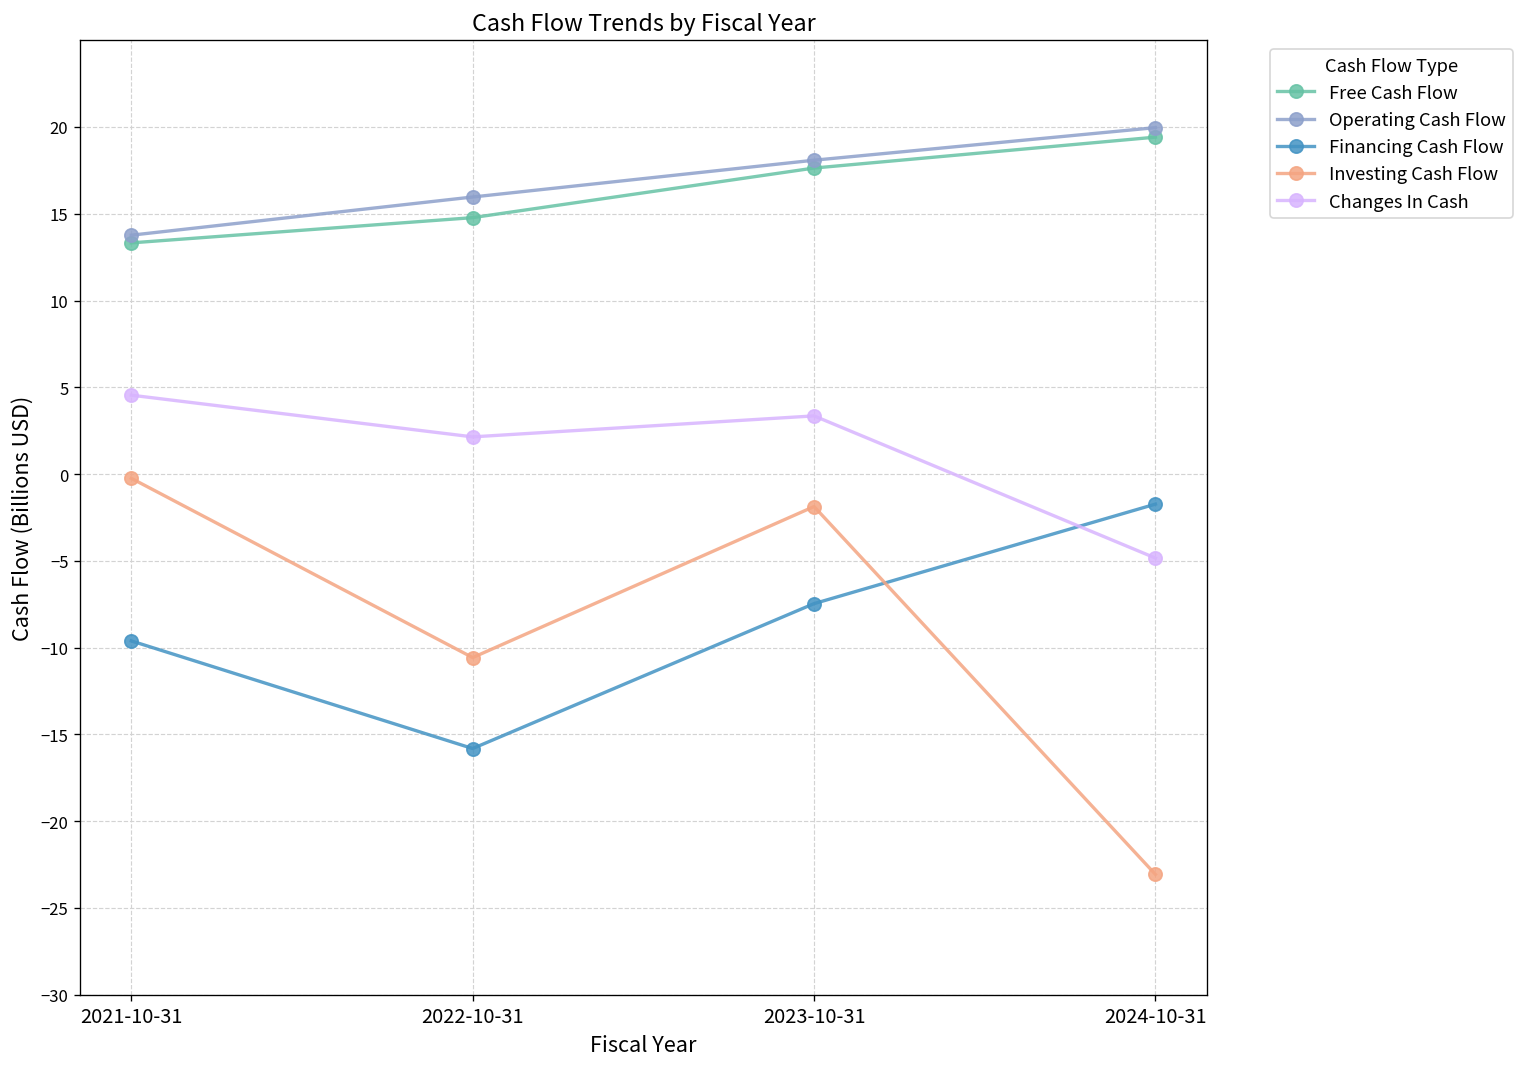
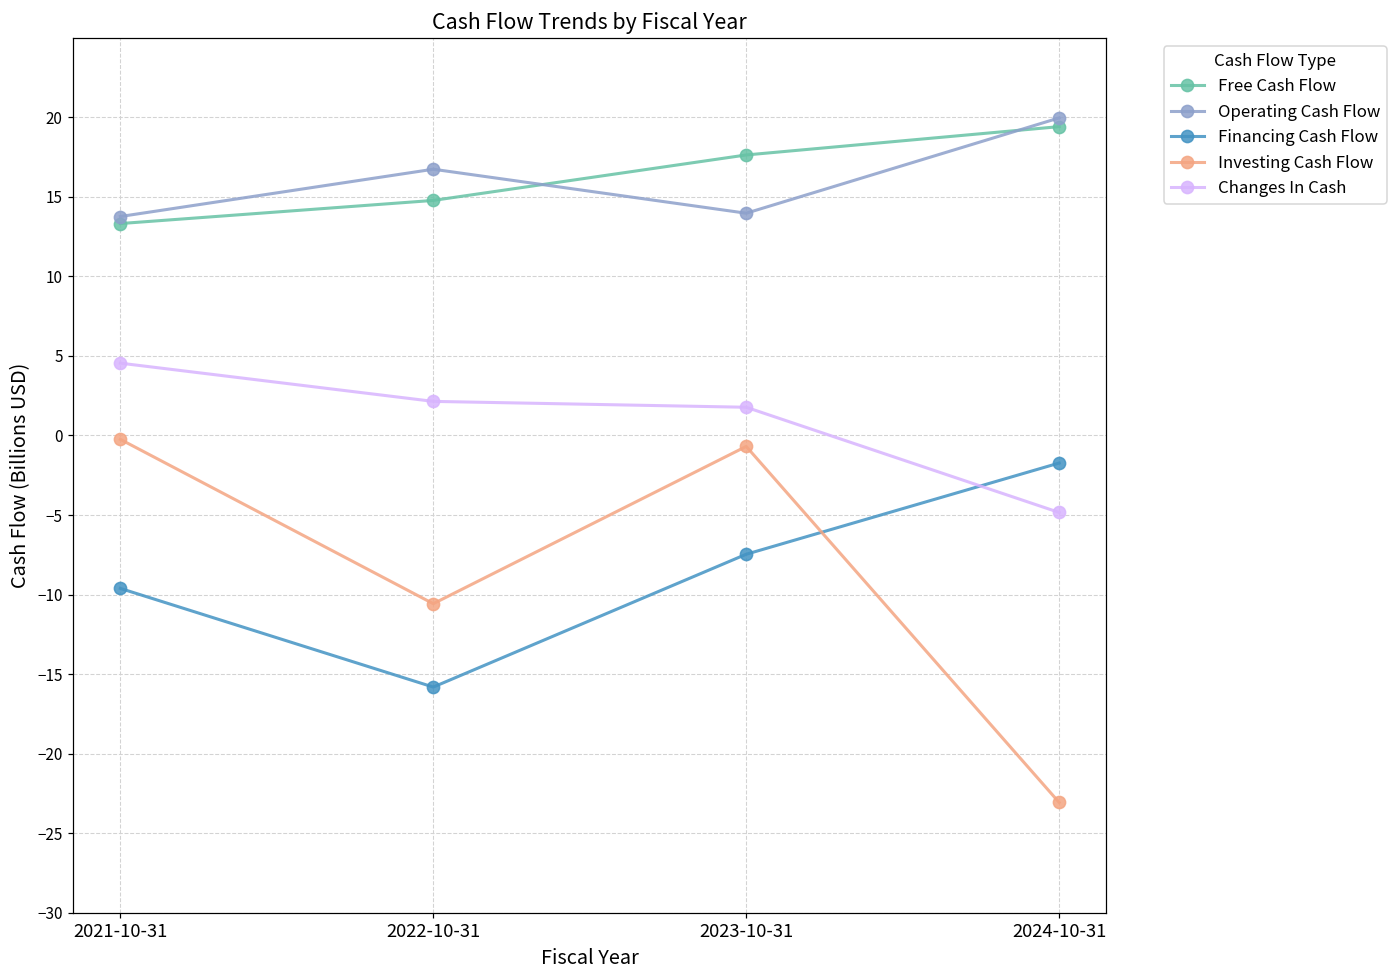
  {
    "Free Cash Flow": {
      "2021-10-31": 13.3,
      "2022-10-31": 14.8,
      "2023-10-31": 17.6,
      "2024-10-31": 19.4
    },
    "Operating Cash Flow": {
      "2021-10-31": 13.8,
-     "2022-10-31": 16.0,
-     "2023-10-31": 18.1,
+     "2022-10-31": 16.7,
+     "2023-10-31": 14.0,
      "2024-10-31": 20.0
    },
    "Financing Cash Flow": {
      "2021-10-31": -9.6,
      "2022-10-31": -15.8,
      "2023-10-31": -7.5,
      "2024-10-31": -1.7
    },
    "Investing Cash Flow": {
      "2021-10-31": -0.2,
      "2022-10-31": -10.6,
-     "2023-10-31": -1.9,
+     "2023-10-31": -0.7,
      "2024-10-31": -23.1
    },
    "Changes In Cash": {
      "2021-10-31": 4.5,
      "2022-10-31": 2.1,
-     "2023-10-31": 3.4,
+     "2023-10-31": 1.8,
      "2024-10-31": -4.8
    }
  }
